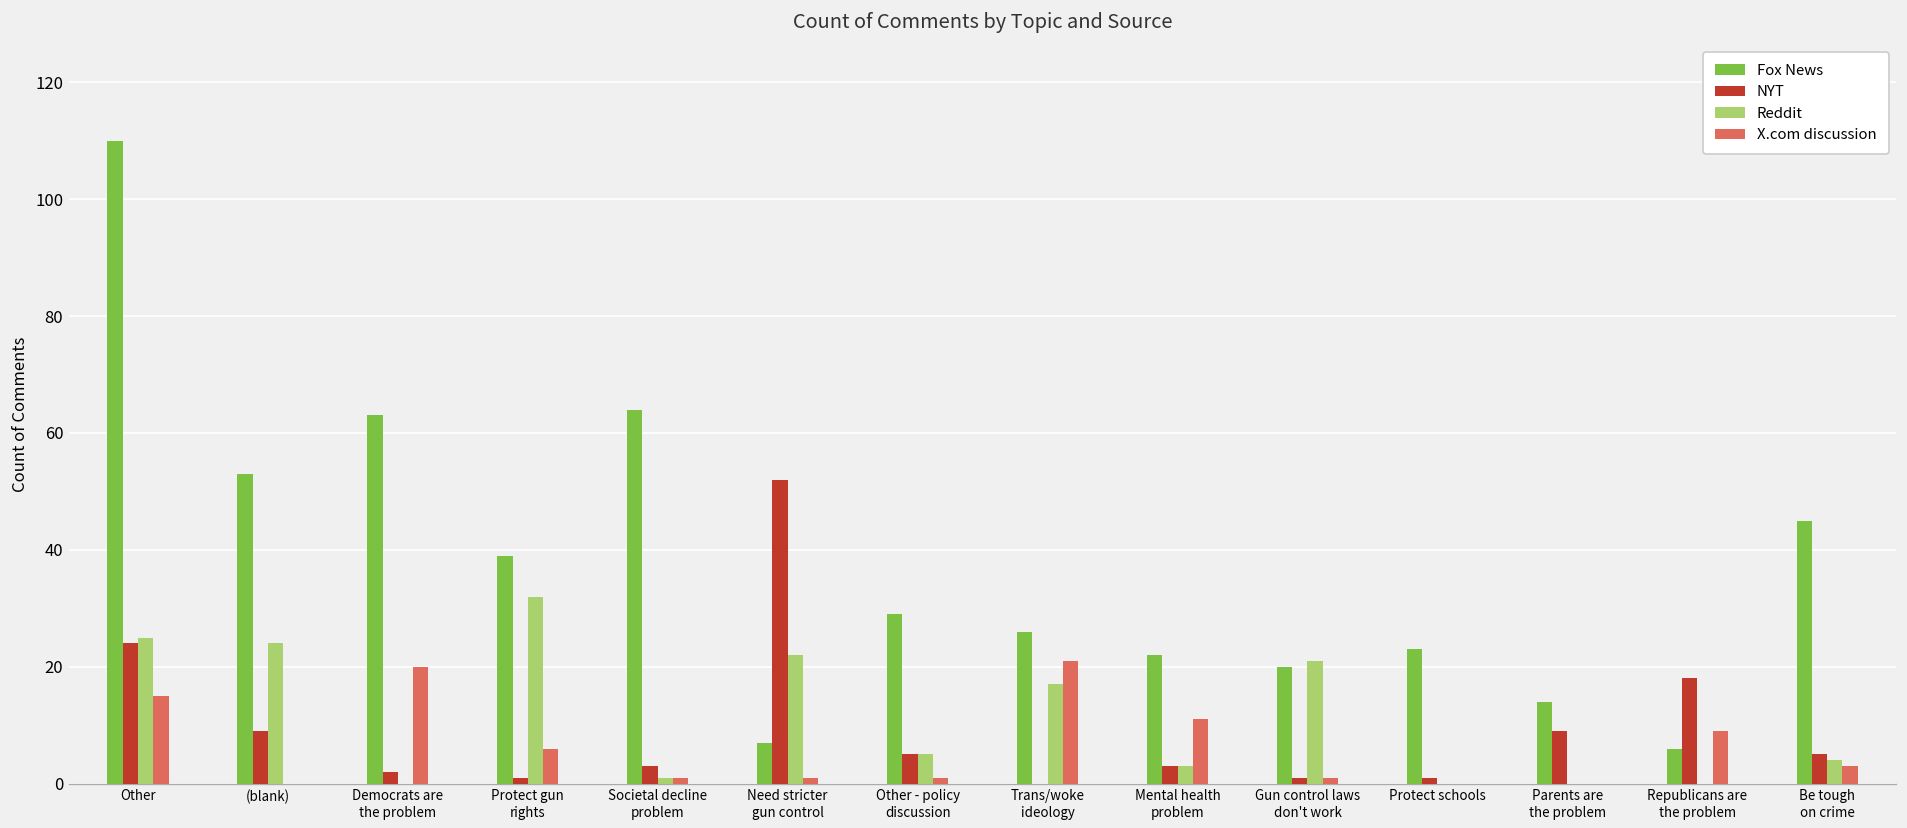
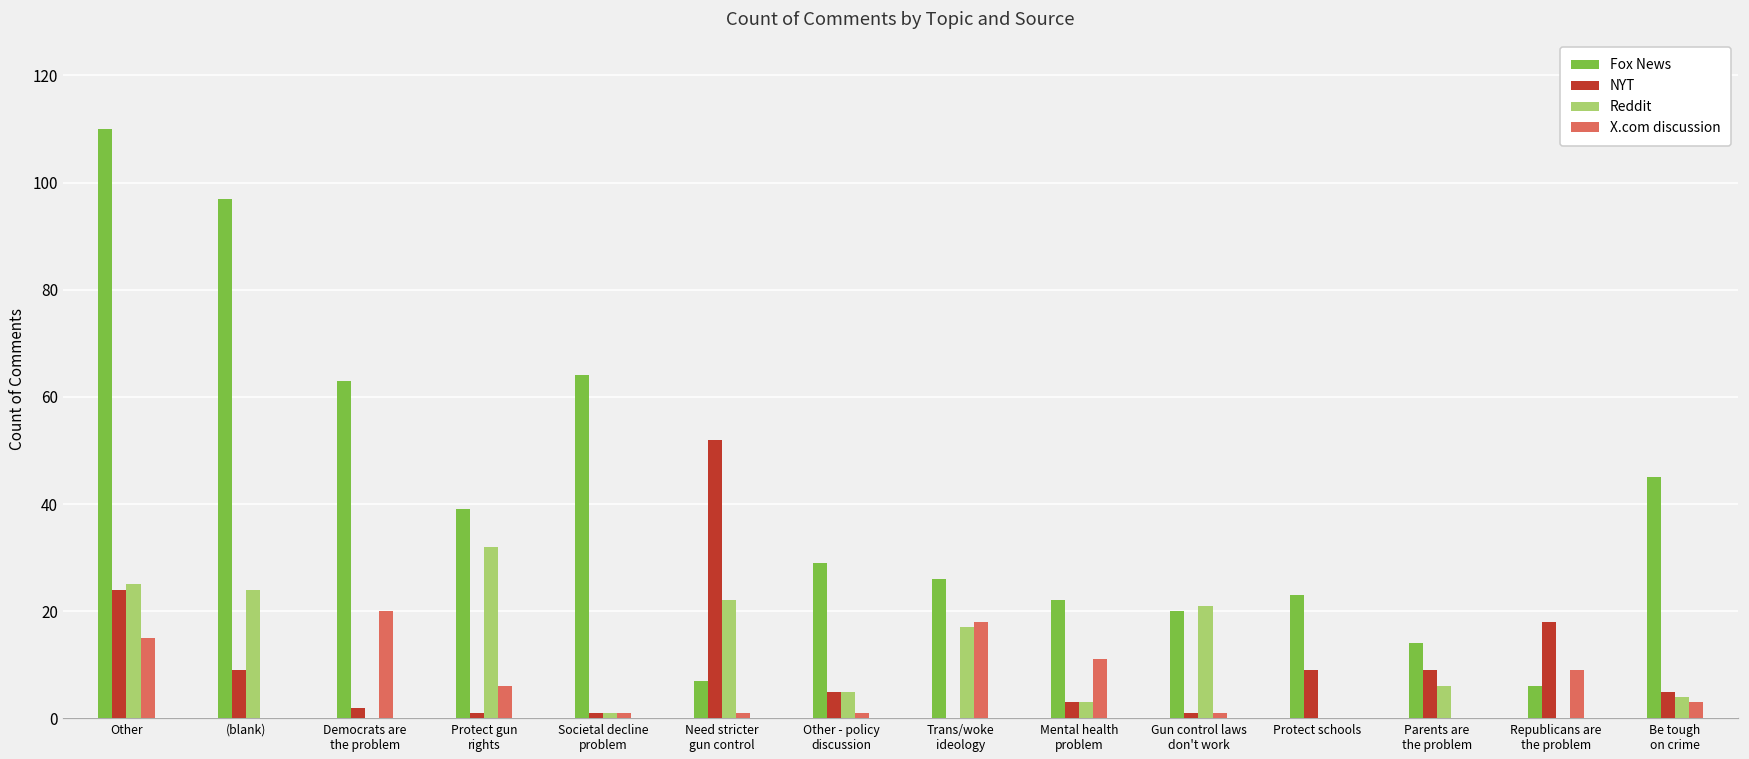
  {
    "Fox News": {
      "Other": 110,
-     "(blank)": 53,
+     "(blank)": 97,
      "Democrats are the problem": 63,
      "Protect gun rights": 39,
      "Societal decline problem": 64,
      "Need stricter gun control": 7,
      "Other - policy discussion": 29,
      "Trans/woke ideology": 26,
      "Mental health problem": 22,
      "Gun control laws don't work": 20,
      "Protect schools": 23,
      "Parents are the problem": 14,
      "Republicans are the problem": 6,
      "Be tough on crime": 45
    },
    "NYT": {
      "Other": 24,
      "(blank)": 9,
      "Democrats are the problem": 2,
      "Protect gun rights": 1,
-     "Societal decline problem": 3,
+     "Societal decline problem": 1,
      "Need stricter gun control": 52,
      "Other - policy discussion": 5,
      "Trans/woke ideology": 0,
      "Mental health problem": 3,
      "Gun control laws don't work": 1,
-     "Protect schools": 1,
+     "Protect schools": 9,
      "Parents are the problem": 9,
      "Republicans are the problem": 18,
      "Be tough on crime": 5
    },
    "Reddit": {
      "Other": 25,
      "(blank)": 24,
      "Democrats are the problem": 0,
      "Protect gun rights": 32,
      "Societal decline problem": 1,
      "Need stricter gun control": 22,
      "Other - policy discussion": 5,
      "Trans/woke ideology": 17,
      "Mental health problem": 3,
      "Gun control laws don't work": 21,
      "Protect schools": 0,
-     "Parents are the problem": 0,
+     "Parents are the problem": 6,
      "Republicans are the problem": 0,
      "Be tough on crime": 4
    },
    "X.com discussion": {
      "Other": 15,
      "(blank)": 0,
      "Democrats are the problem": 20,
      "Protect gun rights": 6,
      "Societal decline problem": 1,
      "Need stricter gun control": 1,
      "Other - policy discussion": 1,
-     "Trans/woke ideology": 21,
+     "Trans/woke ideology": 18,
      "Mental health problem": 11,
      "Gun control laws don't work": 1,
      "Protect schools": 0,
      "Parents are the problem": 0,
      "Republicans are the problem": 9,
      "Be tough on crime": 3
    }
  }
